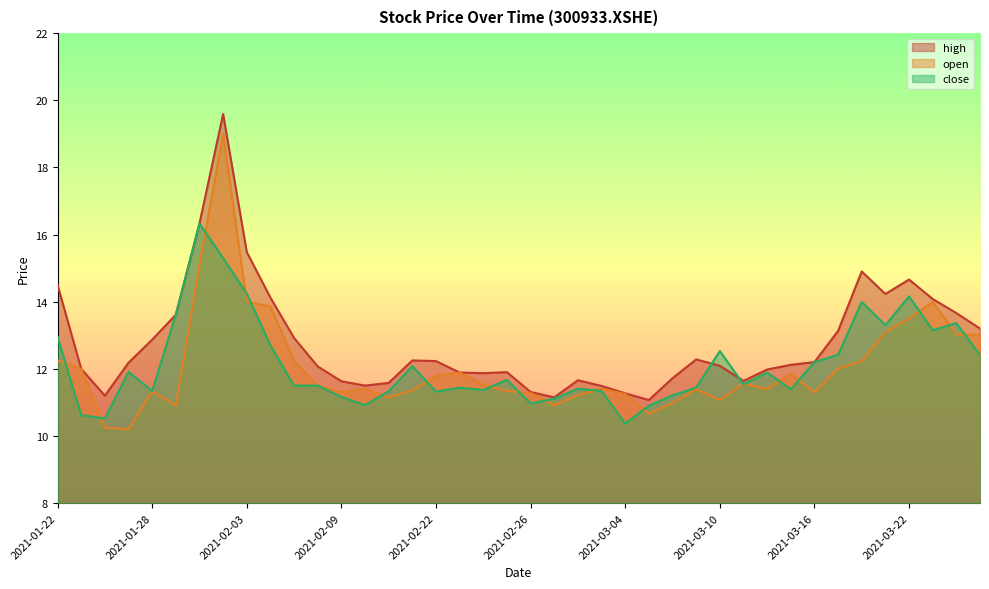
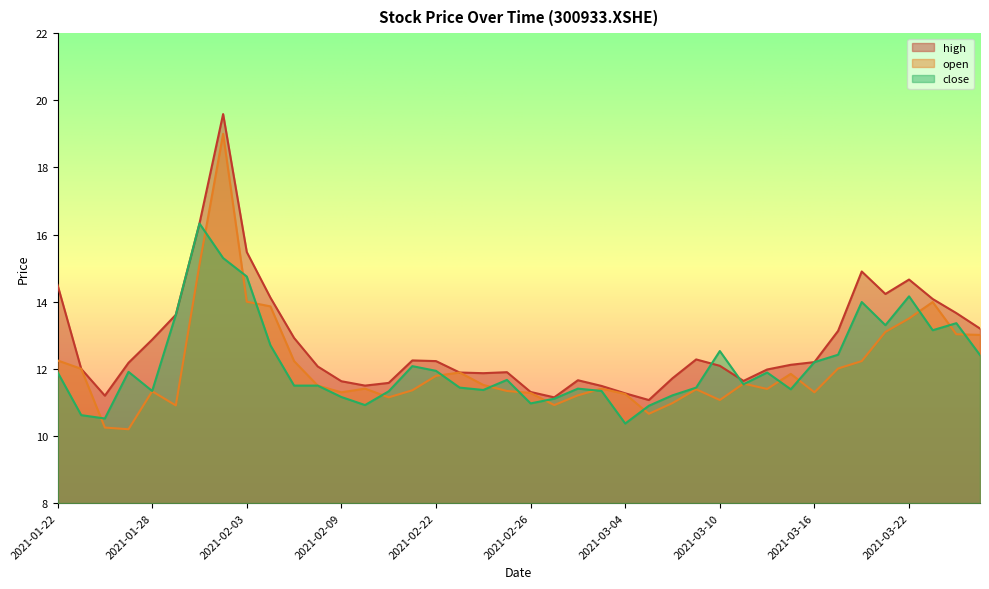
  {
    "close": {
-     "2021-01-22": 13.0,
-     "2021-02-03": 14.2,
+     "2021-01-22": 11.9,
+     "2021-02-03": 14.8,
      "2021-02-09": 11.2,
-     "2021-02-22": 11.3,
+     "2021-02-22": 11.9,
      "2021-02-26": 11.0,
      "2021-03-04": 10.4,
      "2021-03-10": 12.5,
      "2021-03-22": 14.2
    }
  }
